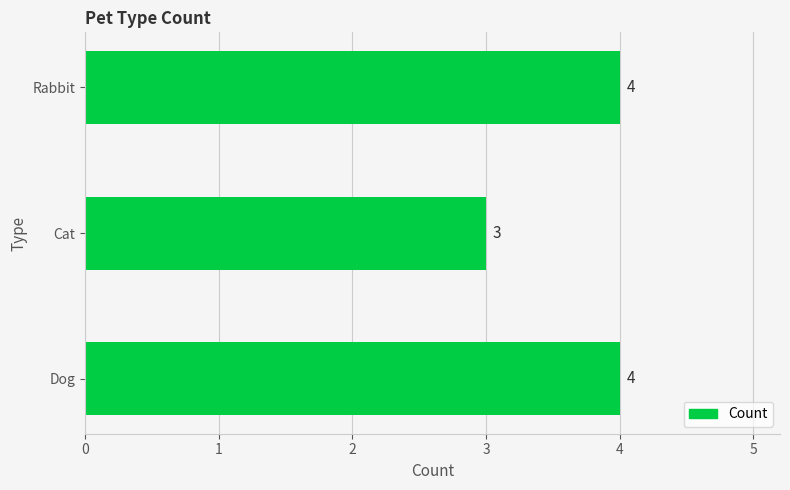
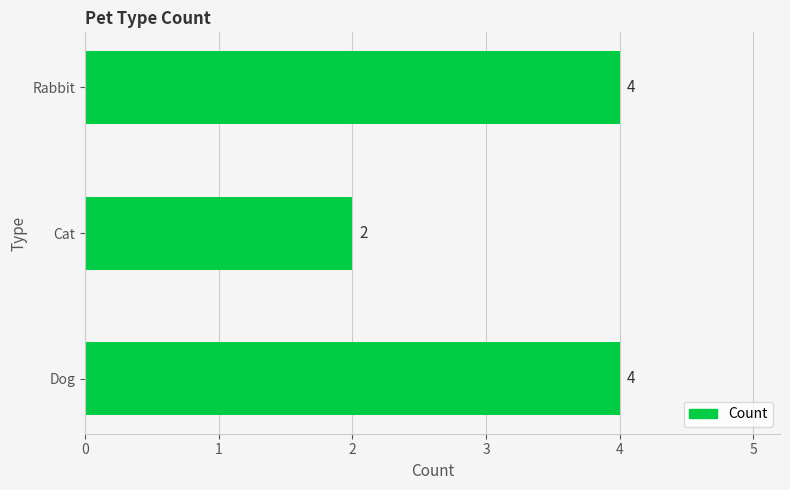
  {
    "Rabbit": 4,
-   "Cat": 3,
+   "Cat": 2,
    "Dog": 4
  }
